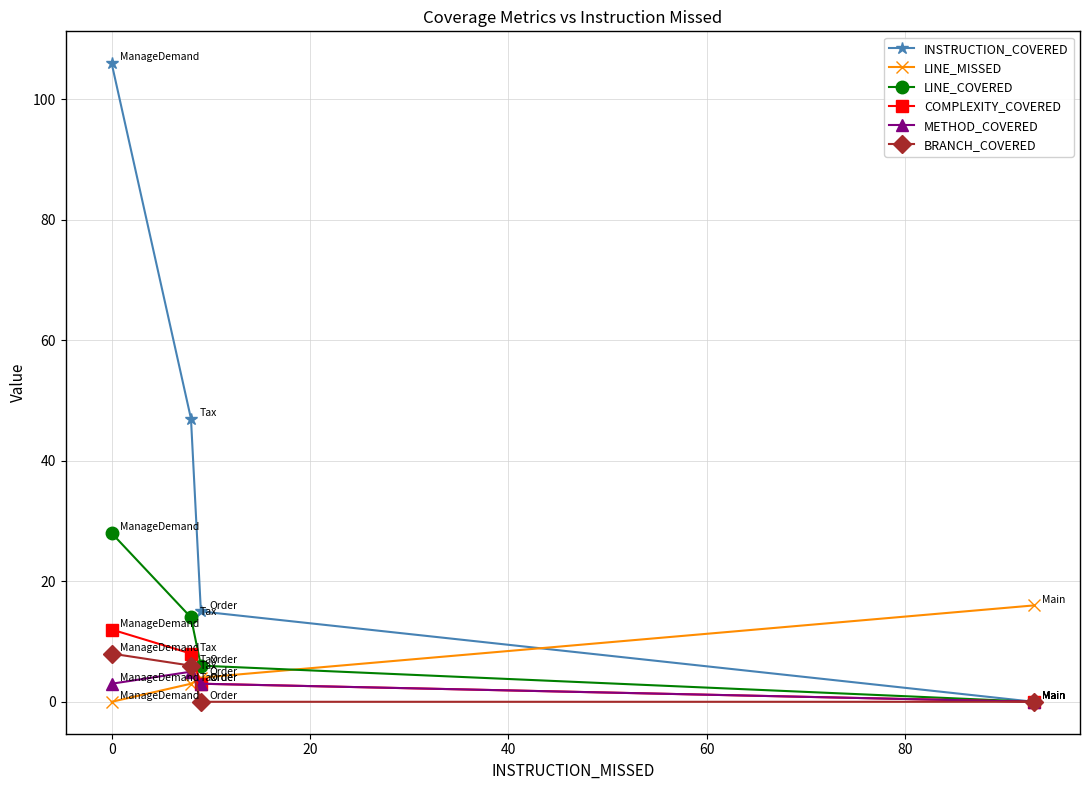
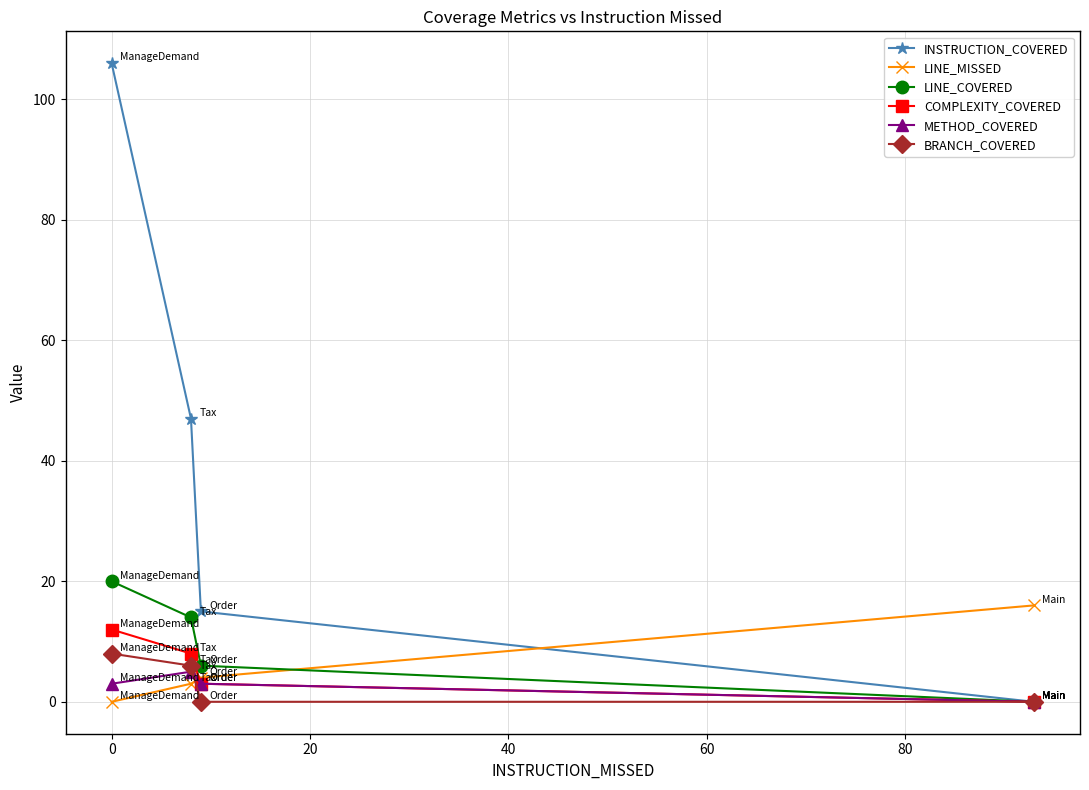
  {
    "INSTRUCTION_COVERED": {
      "0": 106
    },
    "LINE_MISSED": {
      "0": 0
    },
    "LINE_COVERED": {
-     "0": 28
+     "0": 20
    },
    "COMPLEXITY_COVERED": {
      "0": 12
    },
    "METHOD_COVERED": {
      "0": 3
    },
    "BRANCH_COVERED": {
      "0": 8
    }
  }
